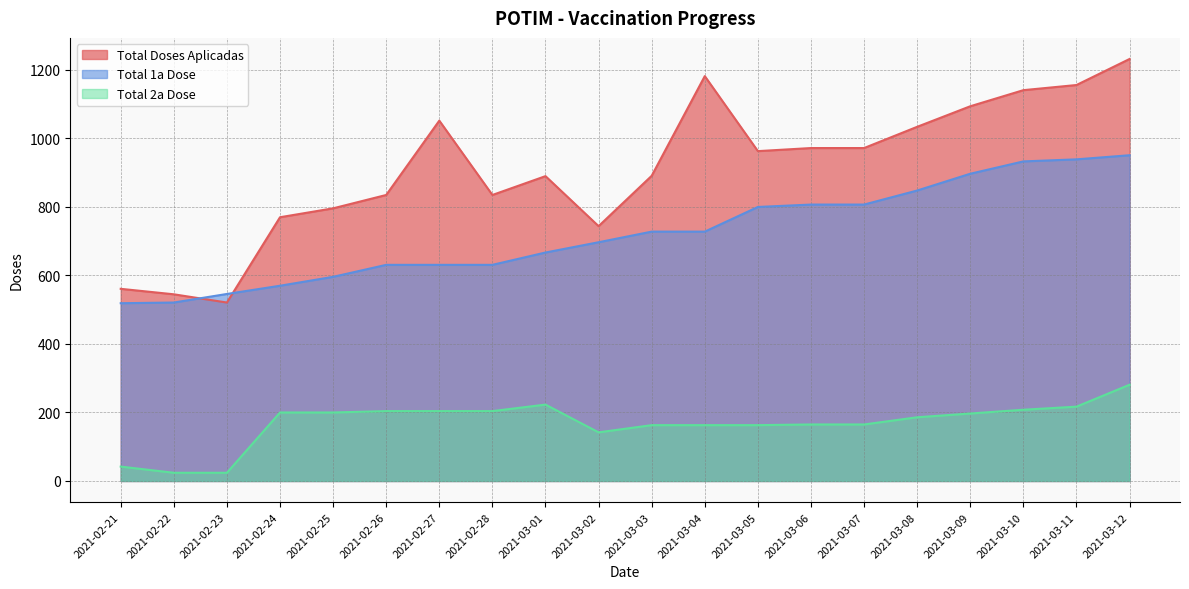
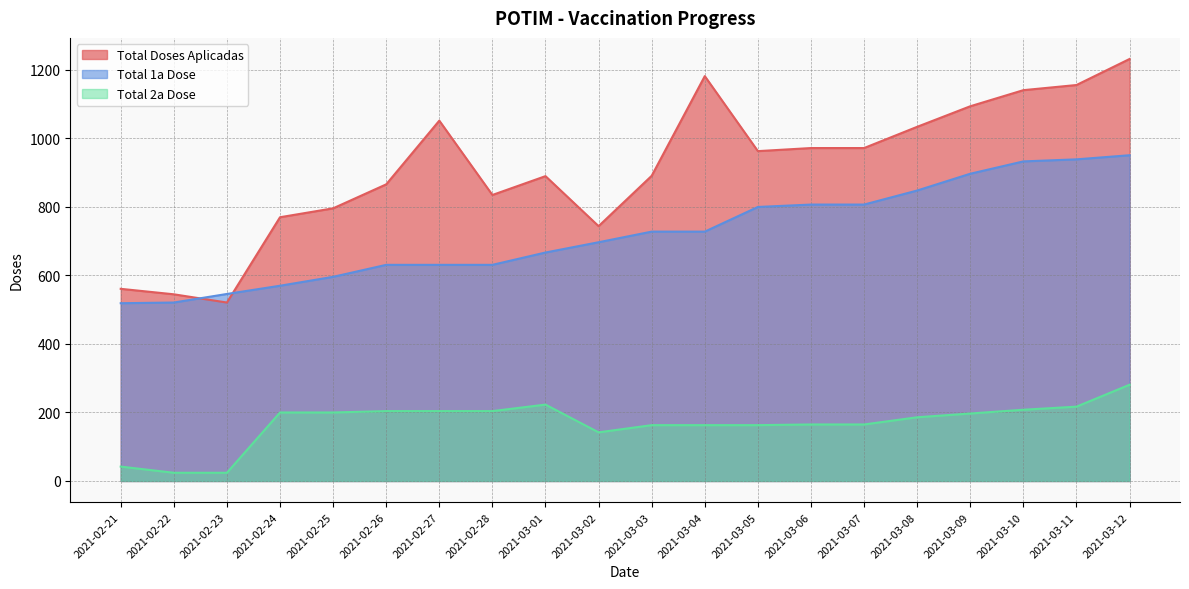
  {
    "Total Doses Aplicadas": {
      "2021-02-21": 560,
      "2021-02-22": 550,
      "2021-02-23": 520,
      "2021-02-24": 770,
      "2021-02-25": 800,
-     "2021-02-26": 840,
+     "2021-02-26": 870,
      "2021-02-27": 1050,
      "2021-02-28": 840,
      "2021-03-01": 890,
      "2021-03-02": 740,
      "2021-03-03": 890,
      "2021-03-04": 1180,
      "2021-03-05": 960,
      "2021-03-06": 970,
      "2021-03-07": 970,
      "2021-03-08": 1030,
      "2021-03-09": 1090,
      "2021-03-10": 1140,
      "2021-03-11": 1160,
      "2021-03-12": 1230
    },
    "Total 1a Dose": {
      "2021-02-21": 520,
      "2021-02-22": 520,
      "2021-02-23": 550,
      "2021-02-24": 570,
      "2021-02-25": 600,
      "2021-02-26": 630,
      "2021-02-27": 630,
      "2021-02-28": 630,
      "2021-03-01": 670,
      "2021-03-02": 700,
      "2021-03-03": 730,
      "2021-03-04": 730,
      "2021-03-05": 800,
      "2021-03-06": 810,
      "2021-03-07": 810,
      "2021-03-08": 850,
      "2021-03-09": 900,
      "2021-03-10": 930,
      "2021-03-11": 940,
      "2021-03-12": 950
    },
    "Total 2a Dose": {
      "2021-02-21": 40,
      "2021-02-22": 20,
      "2021-02-23": 20,
      "2021-02-24": 200,
      "2021-02-25": 200,
      "2021-02-26": 200,
      "2021-02-27": 200,
      "2021-02-28": 200,
      "2021-03-01": 220,
      "2021-03-02": 140,
      "2021-03-03": 160,
      "2021-03-04": 160,
      "2021-03-05": 160,
      "2021-03-06": 170,
      "2021-03-07": 170,
      "2021-03-08": 190,
      "2021-03-09": 200,
      "2021-03-10": 210,
      "2021-03-11": 220,
      "2021-03-12": 280
    }
  }
